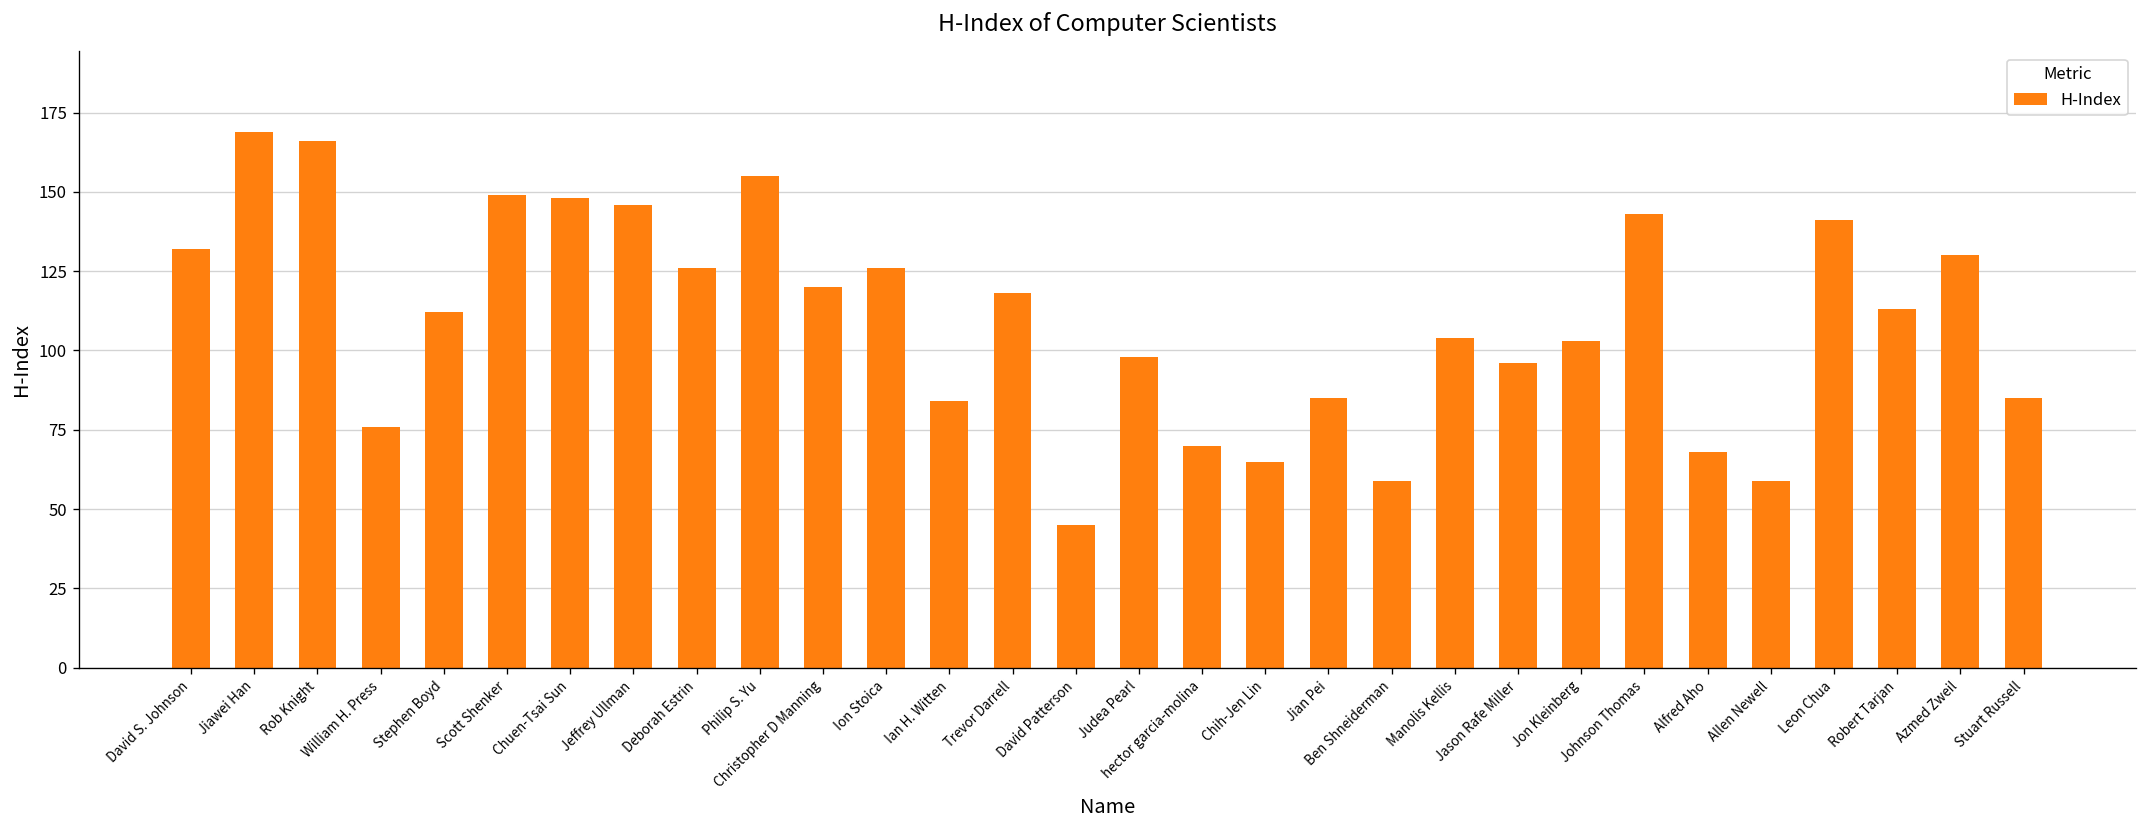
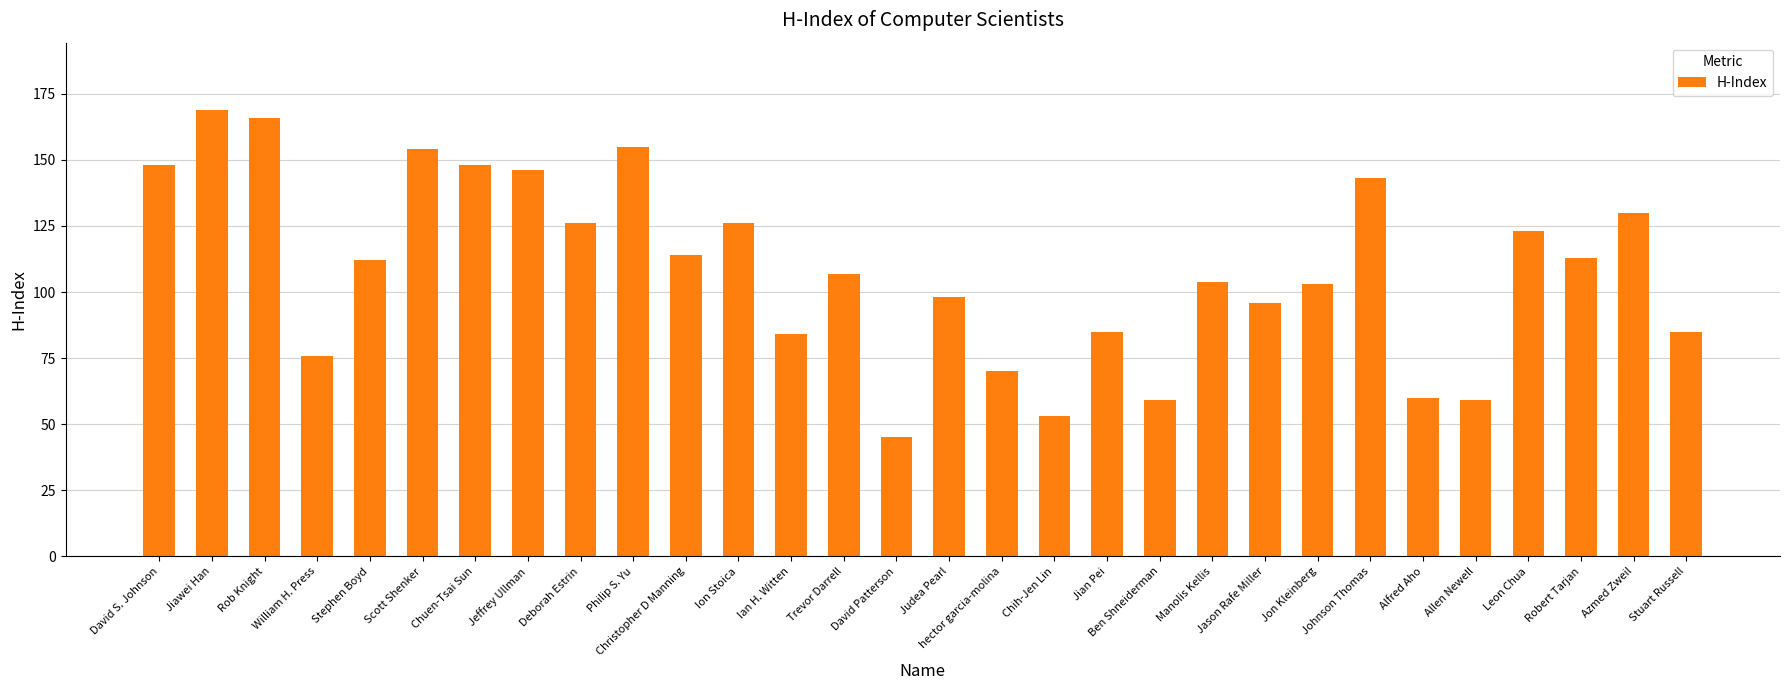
  {
-   "David S. Johnson": 132,
+   "David S. Johnson": 148,
    "Jiawei Han": 169,
    "Rob Knight": 166,
    "William H. Press": 76,
    "Stephen Boyd": 112,
-   "Scott Shenker": 149,
+   "Scott Shenker": 154,
    "Chuen-Tsai Sun": 148,
    "Jeffrey Ullman": 146,
    "Deborah Estrin": 126,
    "Philip S. Yu": 155,
-   "Christopher D Manning": 120,
+   "Christopher D Manning": 114,
    "Ion Stoica": 126,
    "Ian H. Witten": 84,
-   "Trevor Darrell": 118,
+   "Trevor Darrell": 107,
    "David Patterson": 45,
    "Judea Pearl": 98,
    "hector garcia-molina": 70,
-   "Chih-Jen Lin": 65,
+   "Chih-Jen Lin": 53,
    "Jian Pei": 85,
    "Ben Shneiderman": 59,
    "Manolis Kellis": 104,
    "Jason Rafe Miller": 96,
    "Jon Kleinberg": 103,
    "Johnson Thomas": 143,
-   "Alfred Aho": 68,
+   "Alfred Aho": 60,
    "Allen Newell": 59,
-   "Leon Chua": 141,
+   "Leon Chua": 123,
    "Robert Tarjan": 113,
    "Azmed Zweil": 130,
    "Stuart Russell": 85
  }
